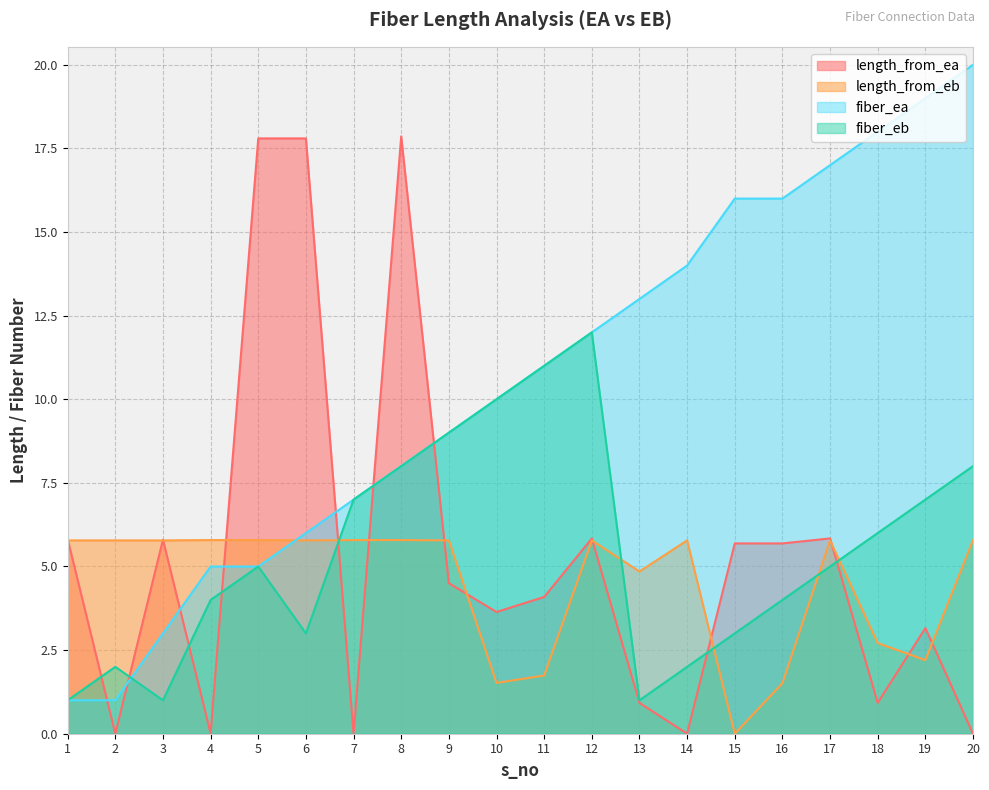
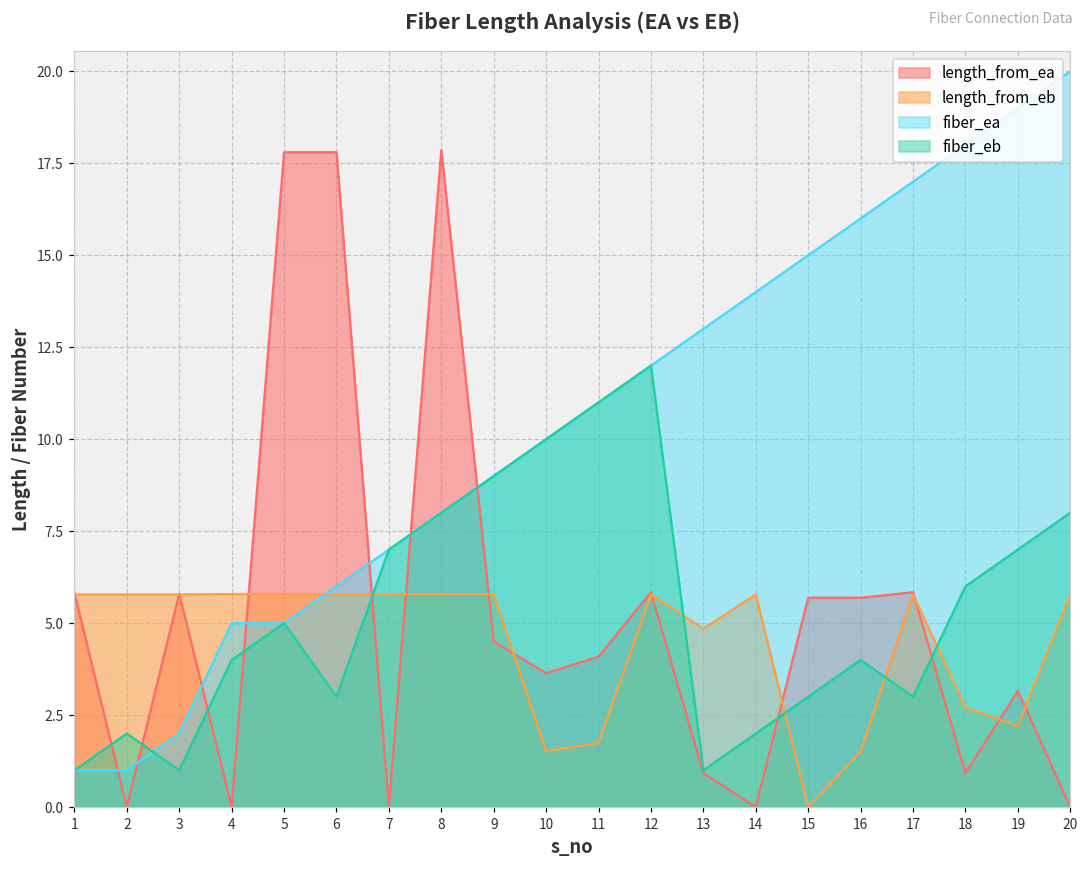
  {
    "fiber_ea": {
      "2": 1,
-     "3": 3,
+     "3": 2,
      "4": 5,
      "6": 6,
      "13": 13,
      "14": 14,
-     "15": 16,
+     "15": 15,
      "16": 16,
      "17": 17,
      "20": 20
    },
    "fiber_eb": {
      "2": 2,
      "3": 1,
      "4": 4,
      "6": 3,
      "13": 1,
      "14": 2,
      "15": 3,
      "16": 4,
-     "17": 5,
+     "17": 3,
      "18": 6,
      "19": 7,
      "20": 8
    }
  }
